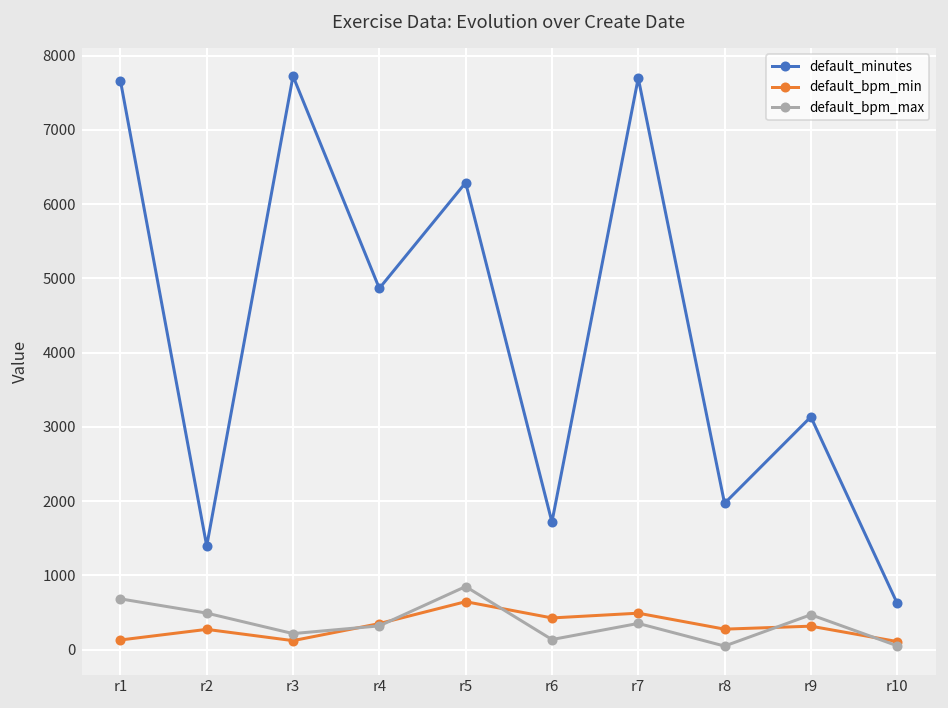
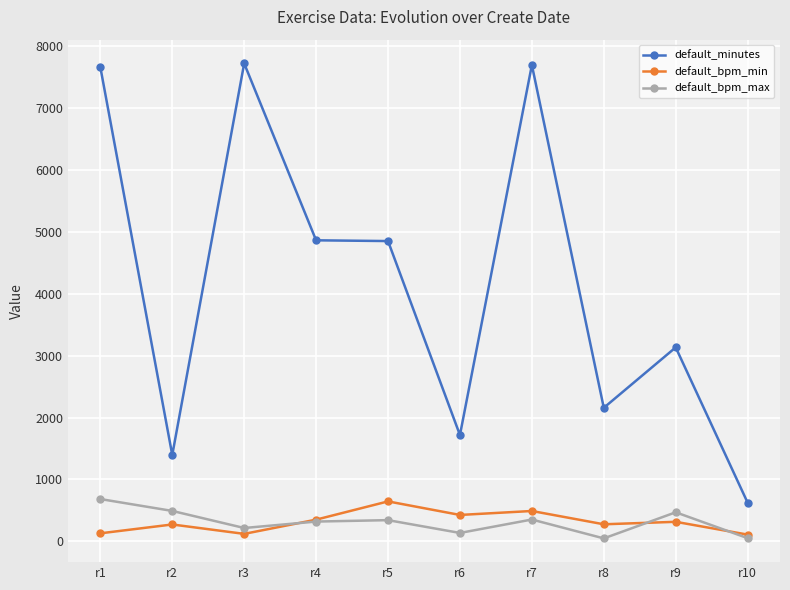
  {
    "default_minutes": {
      "r1": 7700,
      "r2": 1400,
      "r3": 7700,
      "r4": 4900,
-     "r5": 6300,
+     "r5": 4900,
      "r6": 1700,
      "r7": 7700,
-     "r8": 2000,
+     "r8": 2200,
      "r9": 3100,
      "r10": 600
    },
    "default_bpm_min": {
      "r1": 100,
      "r2": 300,
      "r3": 100,
      "r5": 600,
      "r6": 400,
      "r7": 500,
      "r8": 300,
      "r9": 300,
      "r10": 100
    },
    "default_bpm_max": {
      "r1": 700,
      "r2": 500,
      "r3": 200,
-     "r5": 800,
+     "r5": 300,
      "r6": 100,
      "r7": 400,
      "r8": 0,
      "r9": 500,
      "r10": 100
    }
  }
